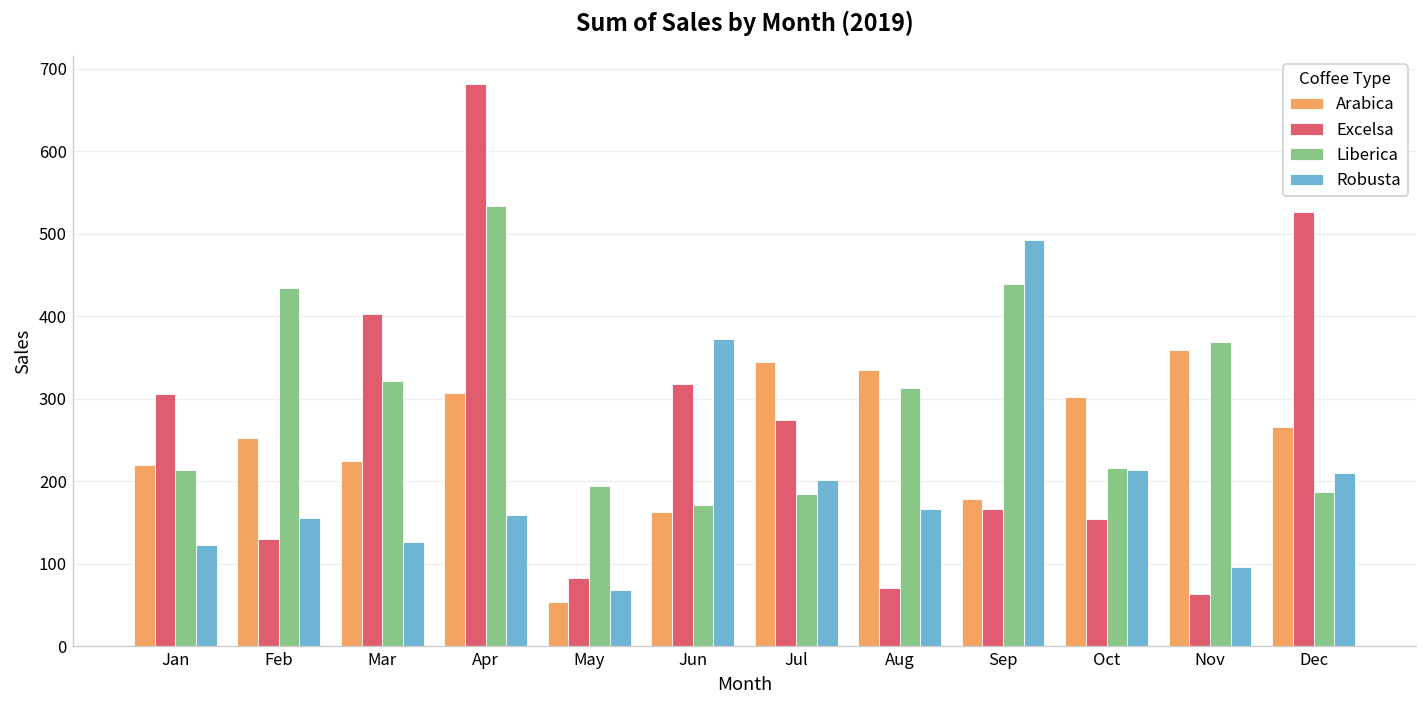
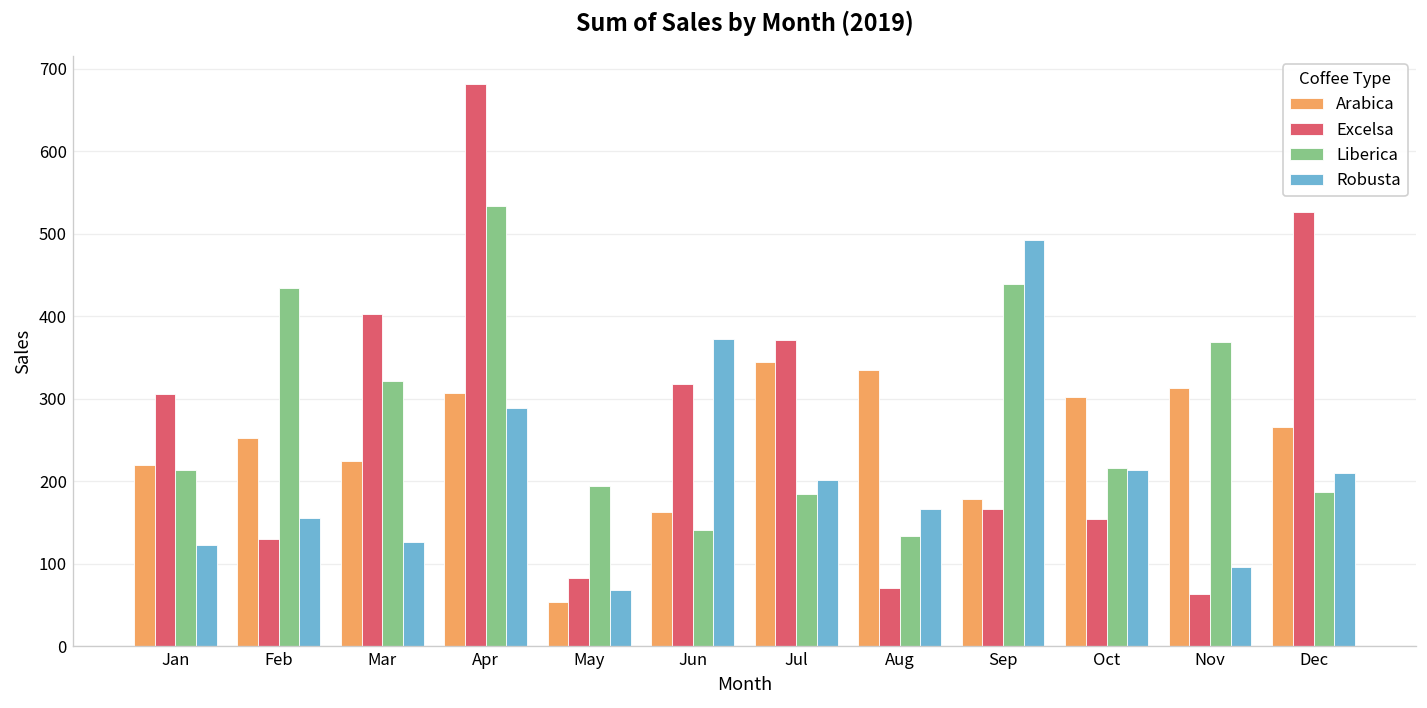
  {
    "Arabica": {
      "Jan": 220,
      "Feb": 250,
      "Mar": 220,
      "Apr": 310,
      "May": 50,
      "Jun": 160,
      "Jul": 350,
      "Aug": 330,
      "Sep": 180,
      "Oct": 300,
-     "Nov": 360,
+     "Nov": 310,
      "Dec": 270
    },
    "Excelsa": {
      "Jan": 310,
      "Feb": 130,
      "Mar": 400,
      "Apr": 680,
      "May": 80,
      "Jun": 320,
-     "Jul": 270,
+     "Jul": 370,
      "Aug": 70,
      "Sep": 170,
      "Oct": 150,
      "Nov": 60,
      "Dec": 530
    },
    "Liberica": {
      "Jan": 210,
      "Feb": 430,
      "Mar": 320,
      "Apr": 530,
      "May": 190,
-     "Jun": 170,
+     "Jun": 140,
      "Jul": 180,
-     "Aug": 310,
+     "Aug": 130,
      "Sep": 440,
      "Oct": 220,
      "Nov": 370,
      "Dec": 190
    },
    "Robusta": {
      "Jan": 120,
      "Feb": 160,
      "Mar": 130,
-     "Apr": 160,
+     "Apr": 290,
      "May": 70,
      "Jun": 370,
      "Jul": 200,
      "Aug": 170,
      "Sep": 490,
      "Oct": 210,
      "Nov": 100,
      "Dec": 210
    }
  }
